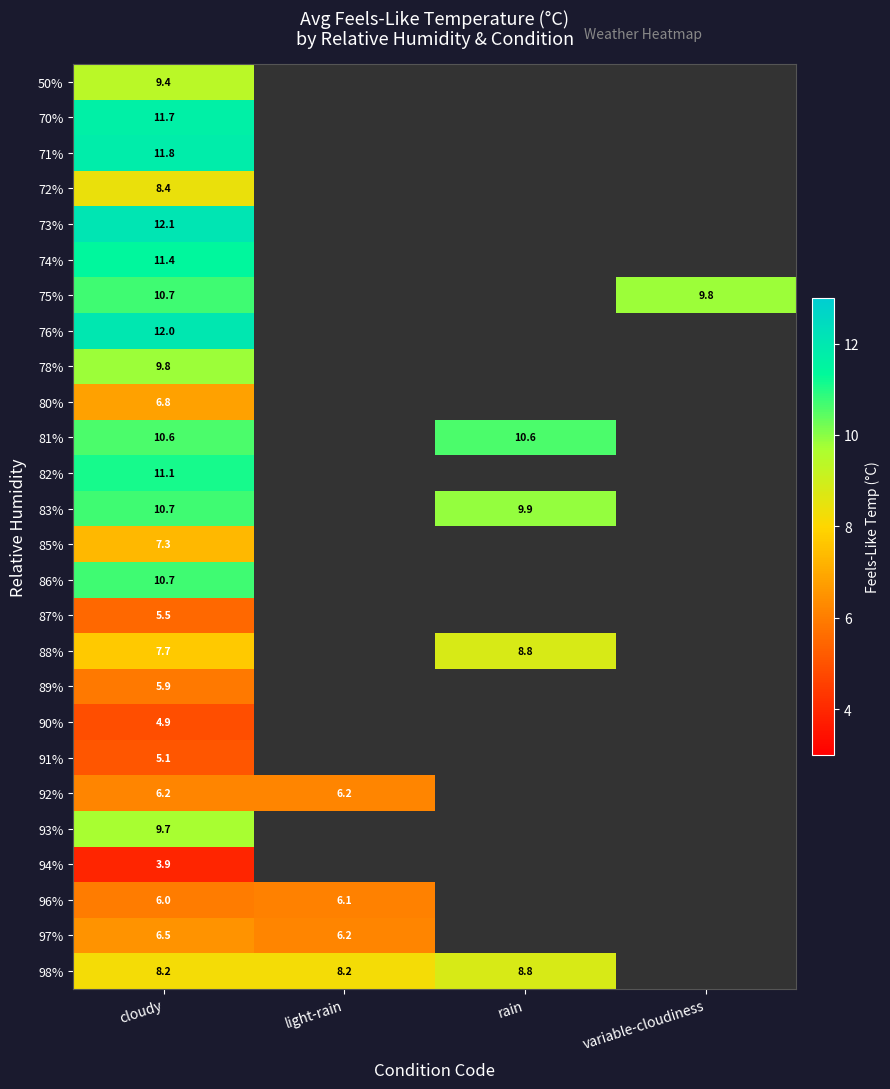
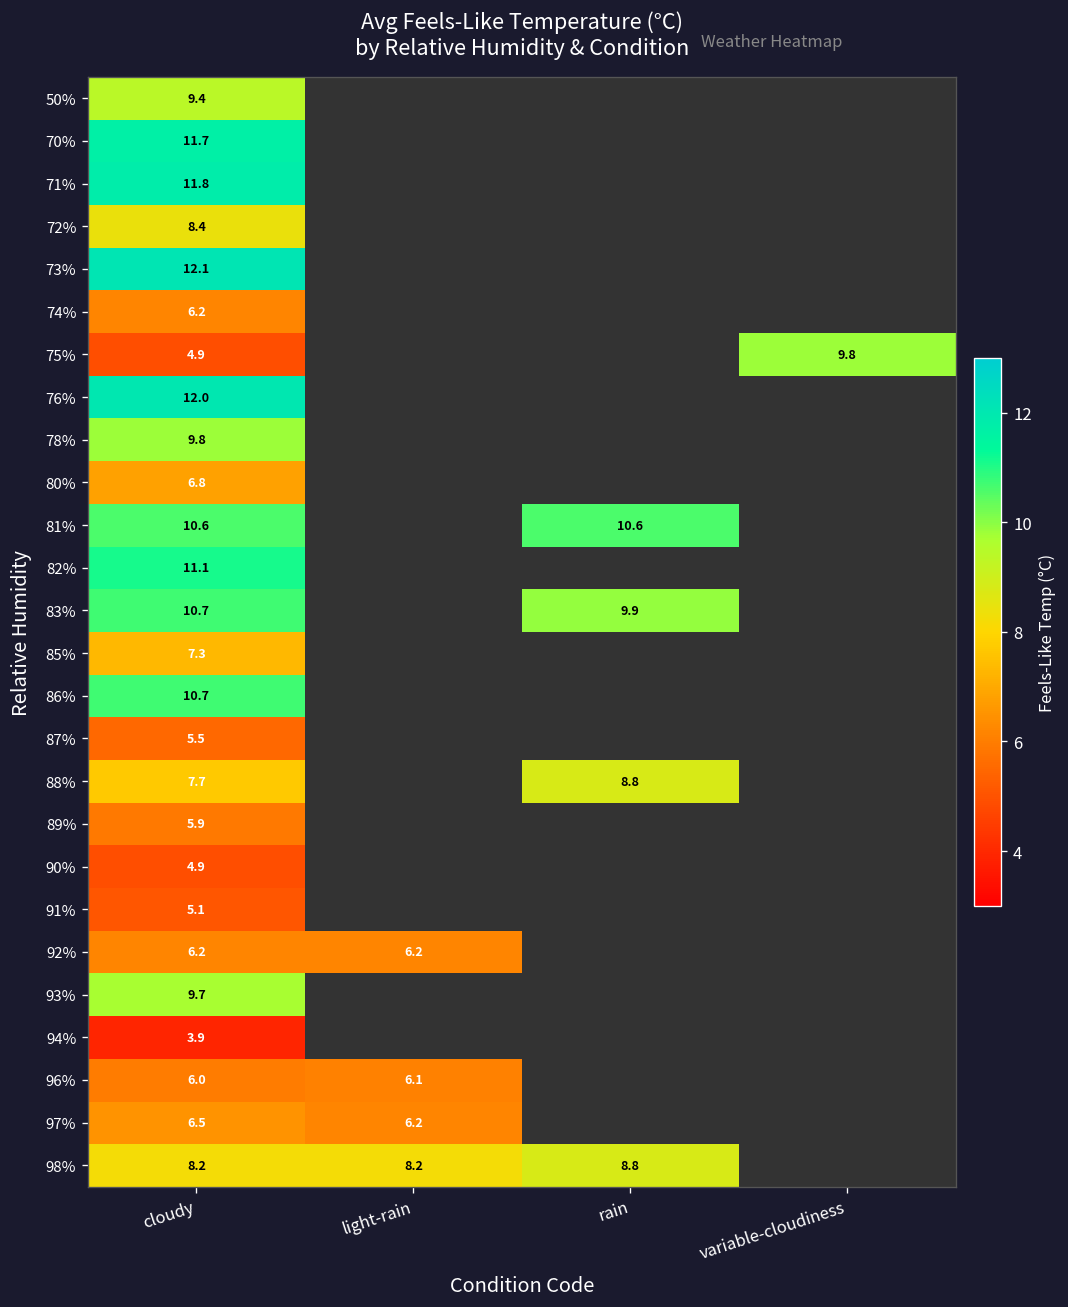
  {
    "50%": {
      "cloudy": 9.4
    },
    "70%": {
      "cloudy": 11.7
    },
    "71%": {
      "cloudy": 11.8
    },
    "72%": {
      "cloudy": 8.4
    },
    "73%": {
      "cloudy": 12.1
    },
    "74%": {
-     "cloudy": 11.4
+     "cloudy": 6.2
    },
    "75%": {
-     "cloudy": 10.7,
+     "cloudy": 4.9,
      "variable-cloudiness": 9.8
    },
    "76%": {
      "cloudy": 12.0
    },
    "78%": {
      "cloudy": 9.8
    },
    "80%": {
      "cloudy": 6.8
    },
    "81%": {
      "cloudy": 10.6,
      "rain": 10.6
    },
    "82%": {
      "cloudy": 11.1
    },
    "83%": {
      "cloudy": 10.7,
      "rain": 9.9
    },
    "85%": {
      "cloudy": 7.3
    },
    "86%": {
      "cloudy": 10.7
    },
    "87%": {
      "cloudy": 5.5
    },
    "88%": {
      "cloudy": 7.7,
      "rain": 8.8
    },
    "89%": {
      "cloudy": 5.9
    },
    "90%": {
      "cloudy": 4.9
    },
    "91%": {
      "cloudy": 5.1
    },
    "92%": {
      "cloudy": 6.2,
      "light-rain": 6.2
    },
    "93%": {
      "cloudy": 9.7
    },
    "94%": {
      "cloudy": 3.9
    },
    "96%": {
      "cloudy": 6.0,
      "light-rain": 6.1
    },
    "97%": {
      "cloudy": 6.5,
      "light-rain": 6.2
    },
    "98%": {
      "cloudy": 8.2,
      "light-rain": 8.2,
      "rain": 8.8
    }
  }
